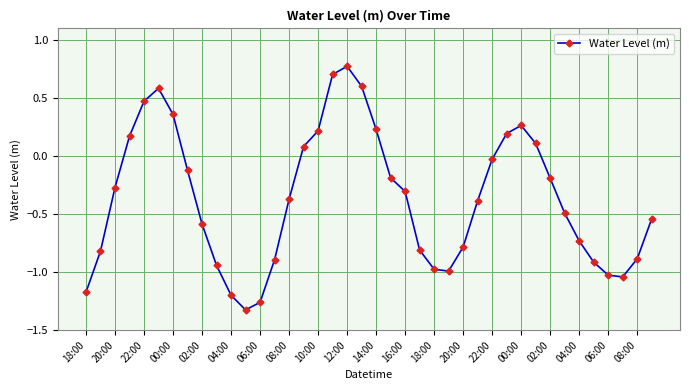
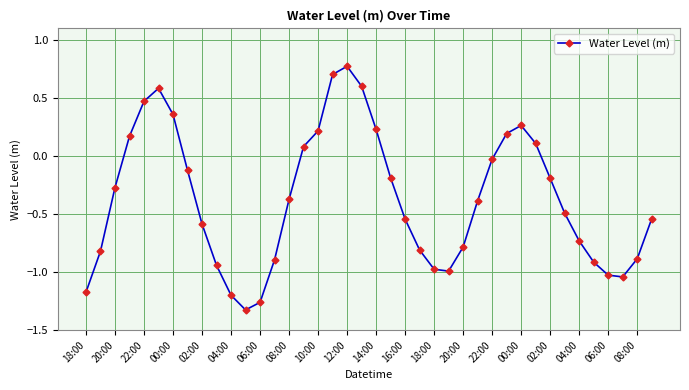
  {
    "10:00": 0.22,
    "12:00": 0.77,
    "14:00": 0.23,
-   "16:00": -0.31
+   "16:00": -0.54
  }
